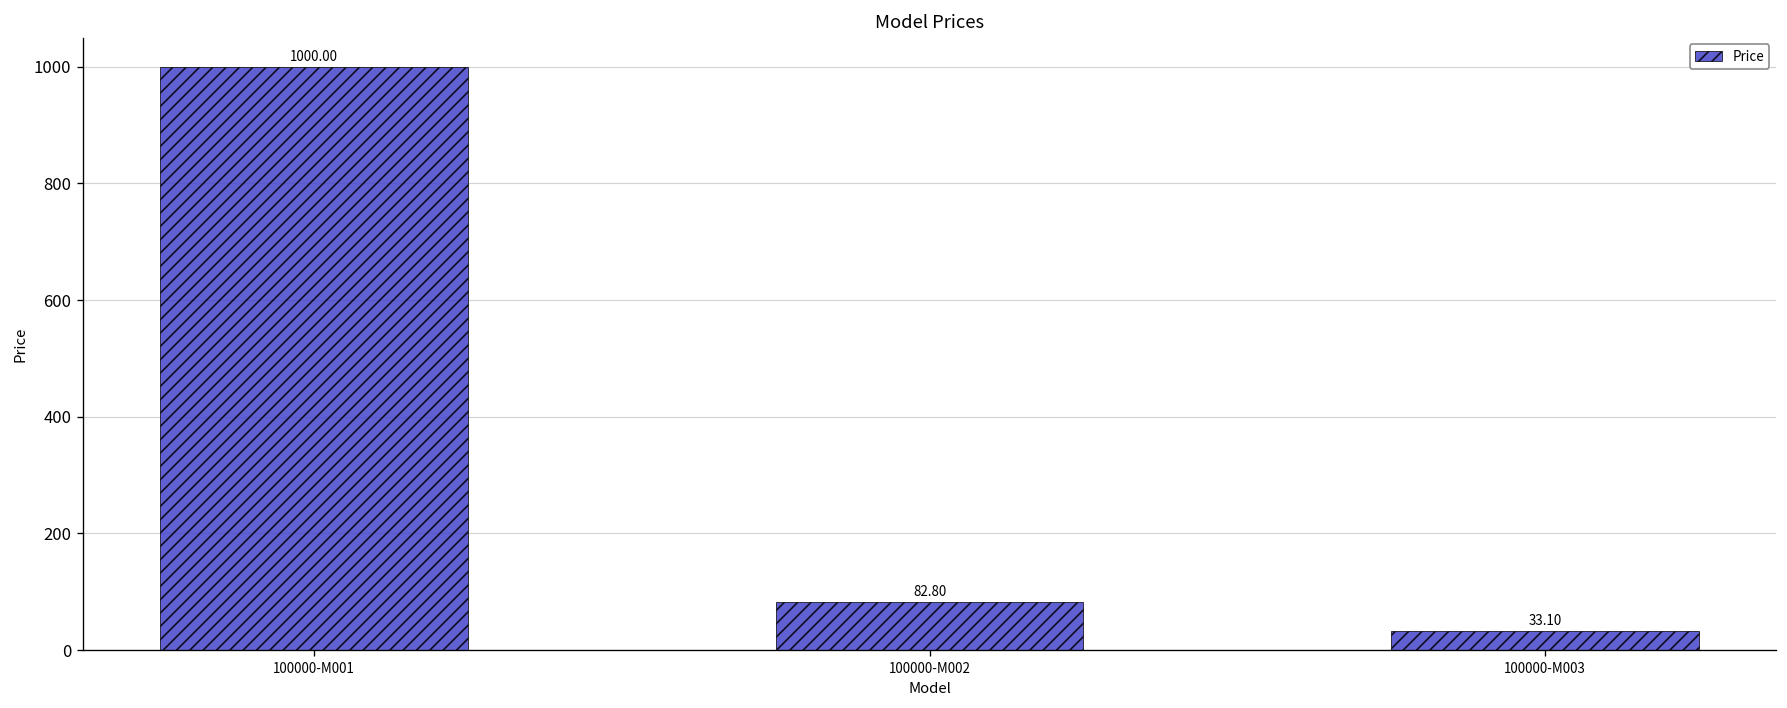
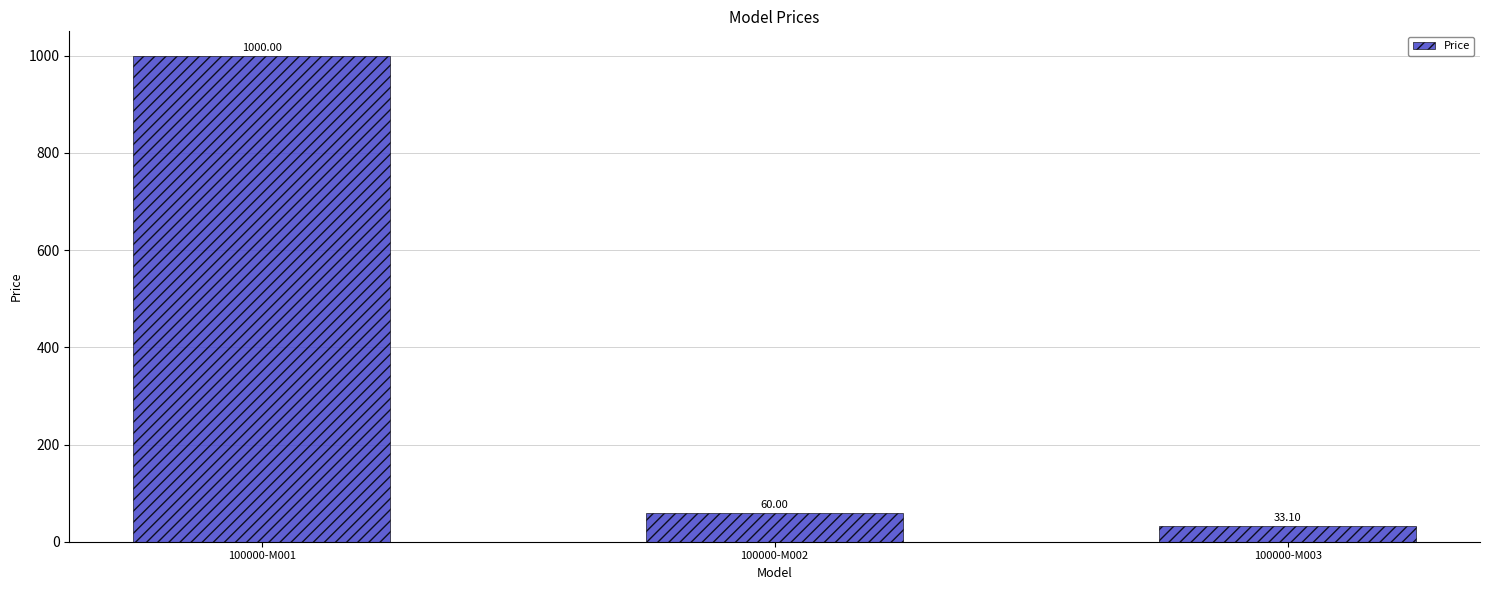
  {
    "100000-M001": 1000.00,
-   "100000-M002": 82.80,
+   "100000-M002": 60.00,
    "100000-M003": 33.10
  }
